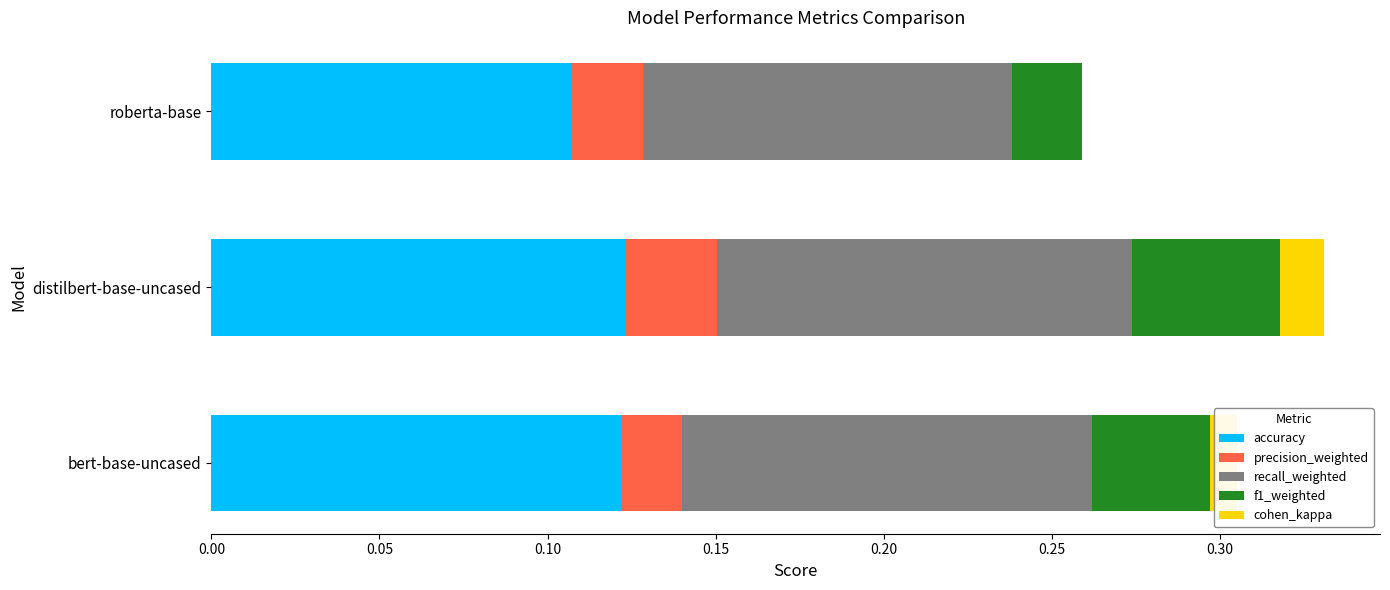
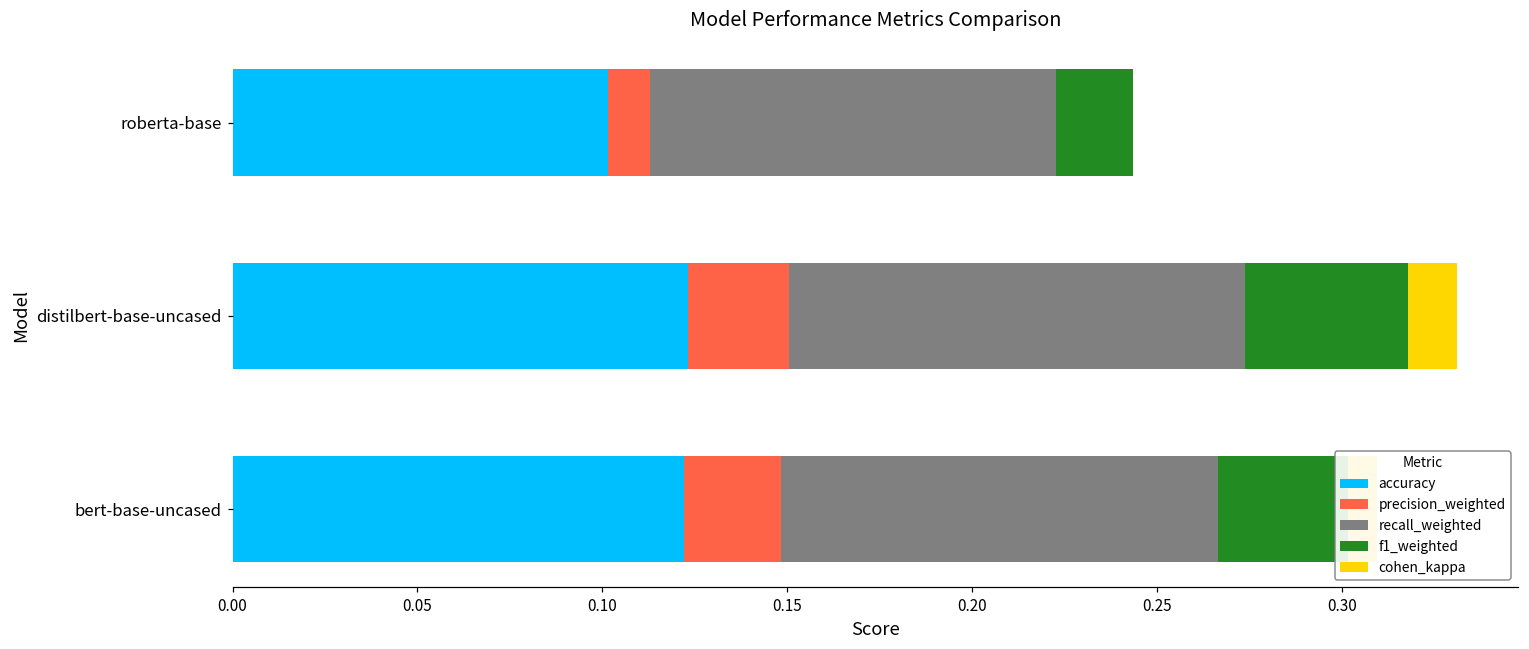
  {
    "accuracy": {
-     "roberta-base": 0.107,
+     "roberta-base": 0.101,
      "distilbert-base-uncased": 0.123,
      "bert-base-uncased": 0.122
    },
    "precision_weighted": {
-     "roberta-base": 0.021,
+     "roberta-base": 0.012,
      "distilbert-base-uncased": 0.027,
-     "bert-base-uncased": 0.018
+     "bert-base-uncased": 0.026
    },
    "recall_weighted": {
      "roberta-base": 0.110,
      "distilbert-base-uncased": 0.123,
-     "bert-base-uncased": 0.122
+     "bert-base-uncased": 0.118
    },
    "f1_weighted": {
      "roberta-base": 0.021,
      "distilbert-base-uncased": 0.044
    },
    "cohen_kappa": {
      "roberta-base": 0.000,
      "distilbert-base-uncased": 0.013
    }
  }
